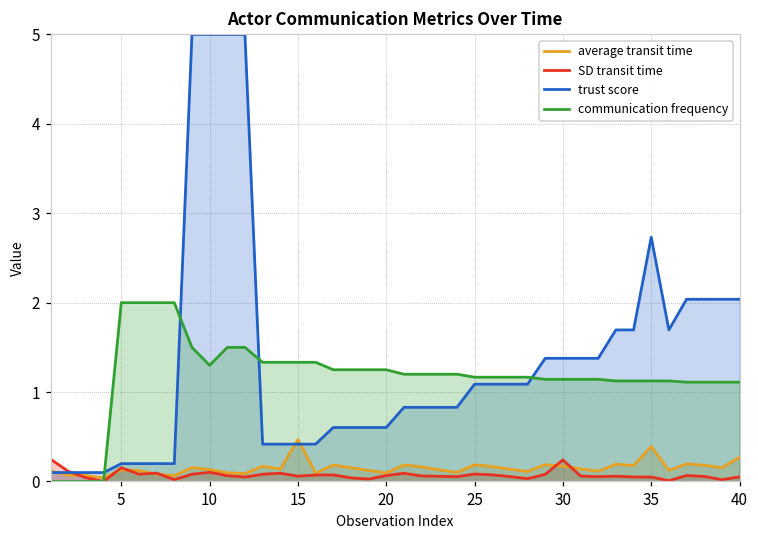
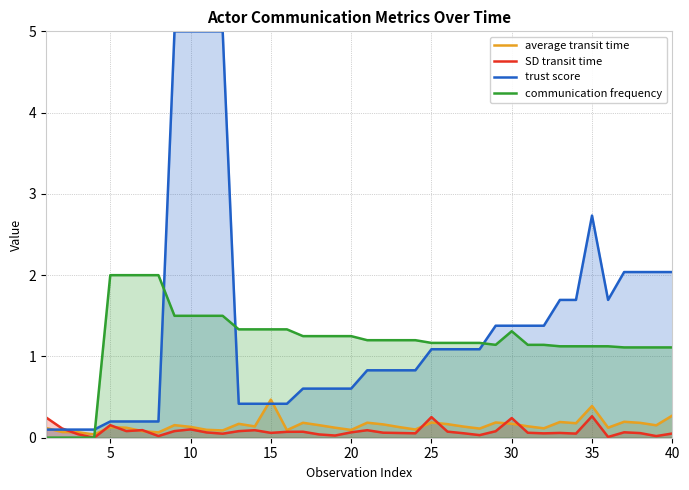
  {
    "average transit time": {
      "15": 0.5,
      "25": 0.2,
      "30": 0.2,
      "35": 0.4,
      "40": 0.3
    },
    "SD transit time": {
      "15": 0.1,
-     "25": 0.1,
+     "25": 0.3,
      "30": 0.2,
-     "35": 0.1,
+     "35": 0.3,
      "40": 0.1
    },
    "trust score": {
      "5": 0.2,
      "10": 5.0,
      "15": 0.4,
      "20": 0.6,
      "25": 1.1,
      "30": 1.4,
      "35": 2.7,
      "40": 2.0
    },
    "communication frequency": {
      "5": 2.0,
-     "10": 1.3,
+     "10": 1.5,
      "15": 1.3,
      "20": 1.2,
      "25": 1.2,
-     "30": 1.1,
+     "30": 1.3,
      "35": 1.1,
      "40": 1.1
    }
  }
